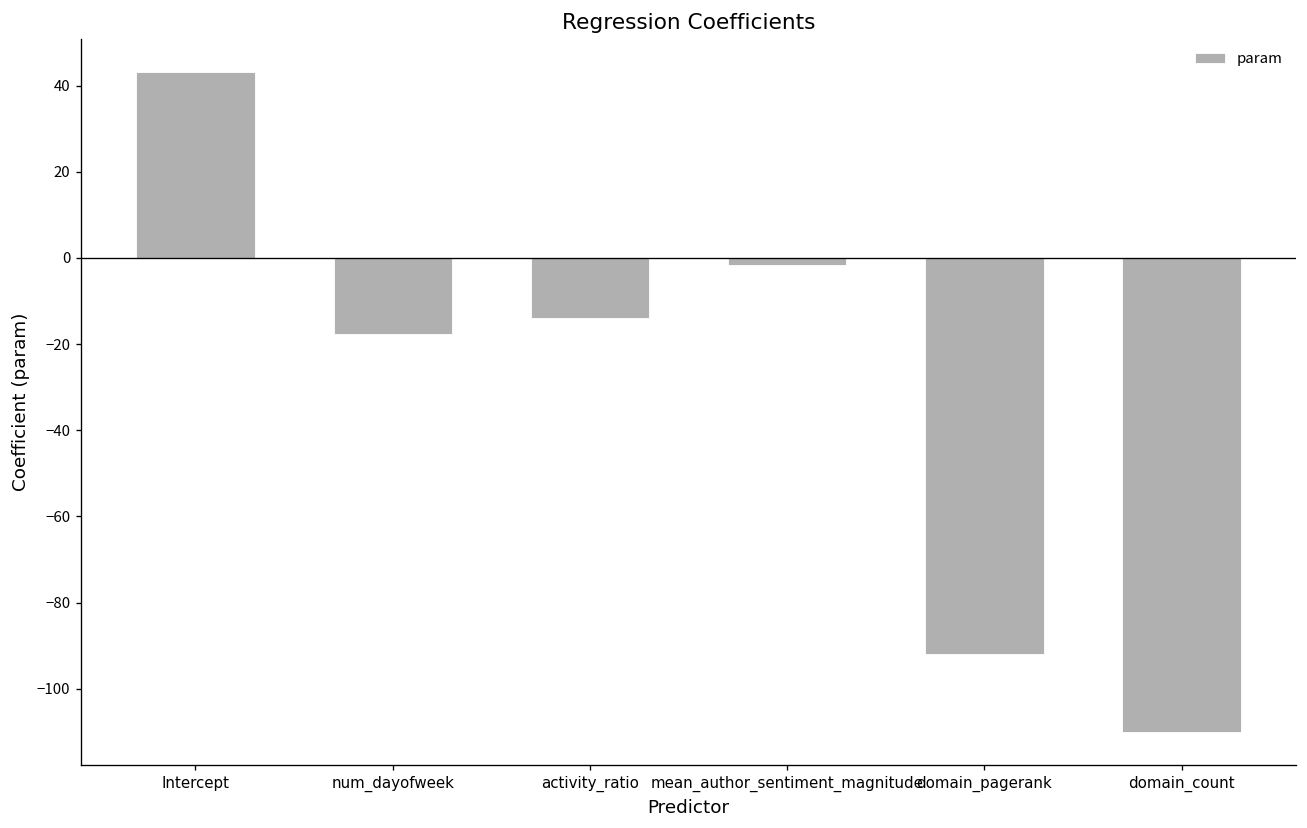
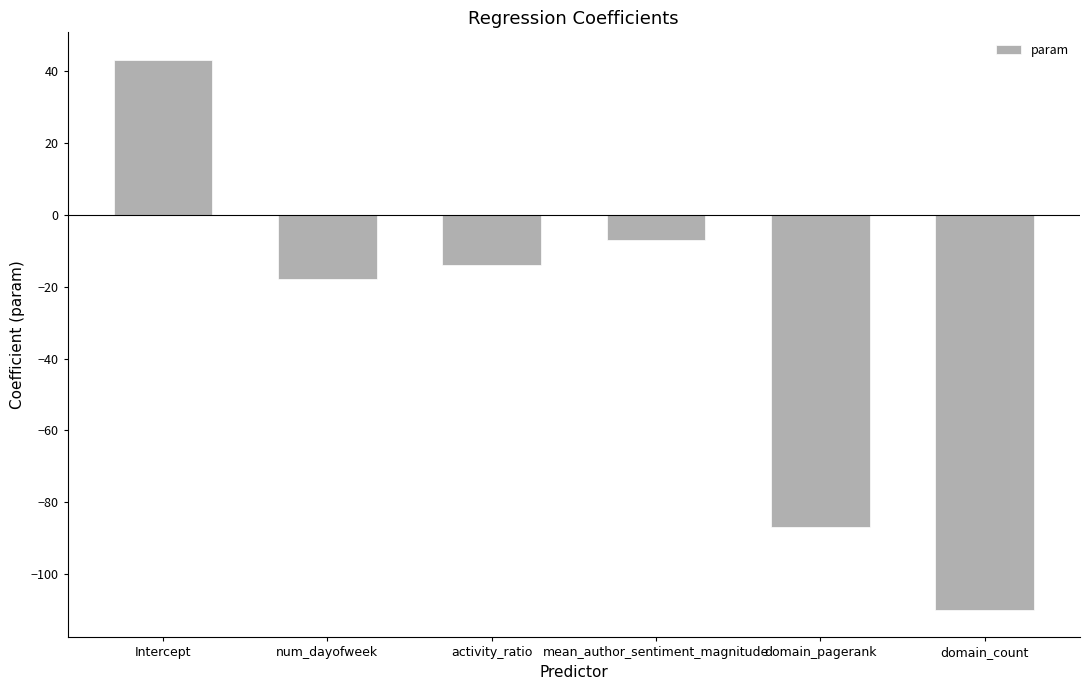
  {
    "Intercept": 43,
    "num_dayofweek": -18,
    "activity_ratio": -14,
-   "mean_author_sentiment_magnitude": -2,
-   "domain_pagerank": -92,
+   "mean_author_sentiment_magnitude": -7,
+   "domain_pagerank": -87,
    "domain_count": -110
  }
